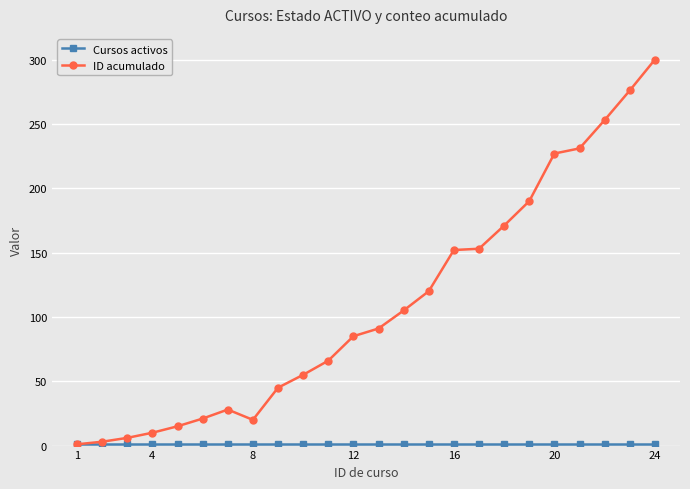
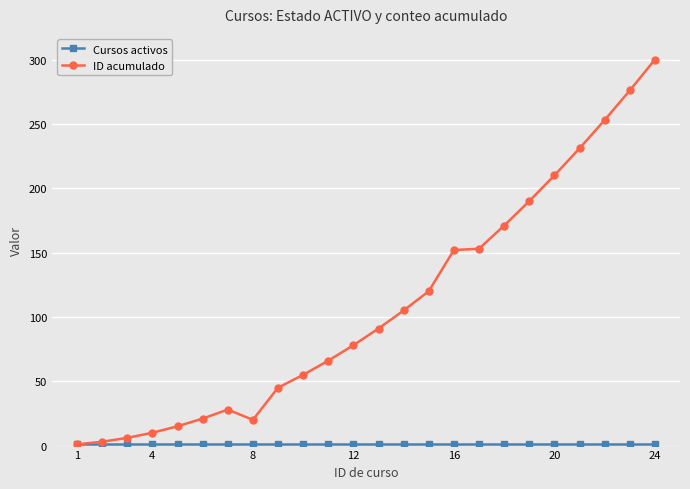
  {
    "Cursos activos": {
      "4": 1,
      "8": 1,
      "12": 1,
      "16": 1,
      "20": 1,
      "24": 1
    },
    "ID acumulado": {
      "4": 10,
      "8": 20,
-     "12": 85,
+     "12": 78,
      "16": 152,
-     "20": 227,
+     "20": 210,
      "24": 300
    }
  }
